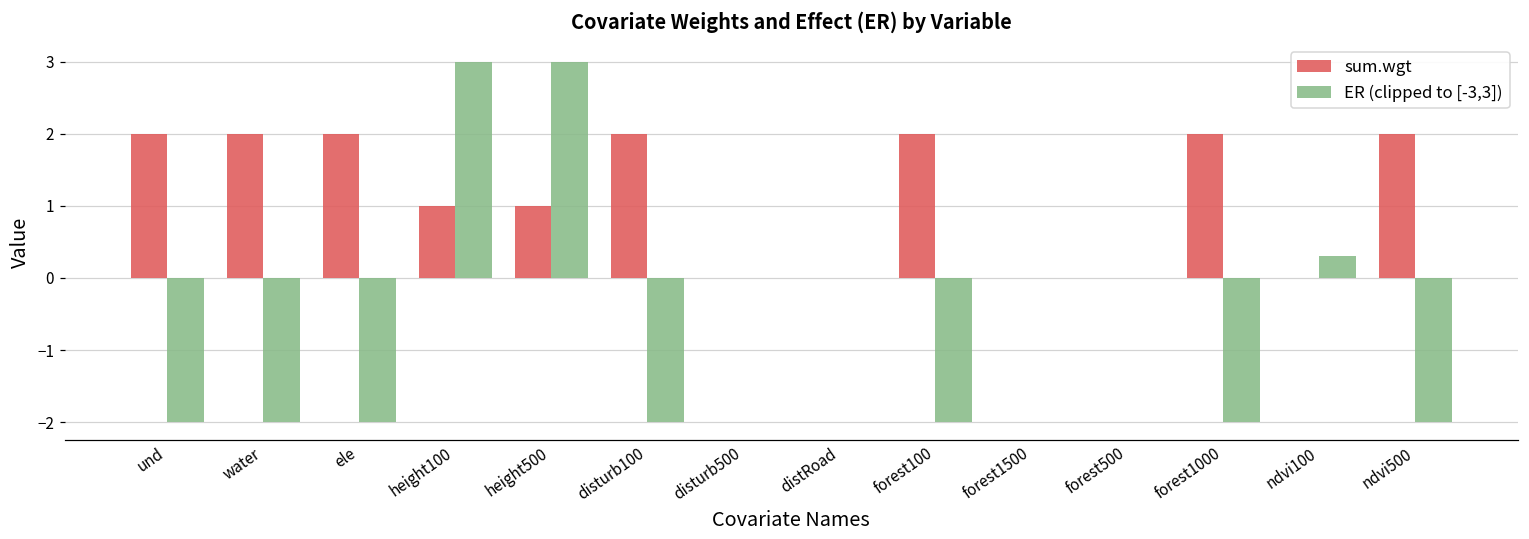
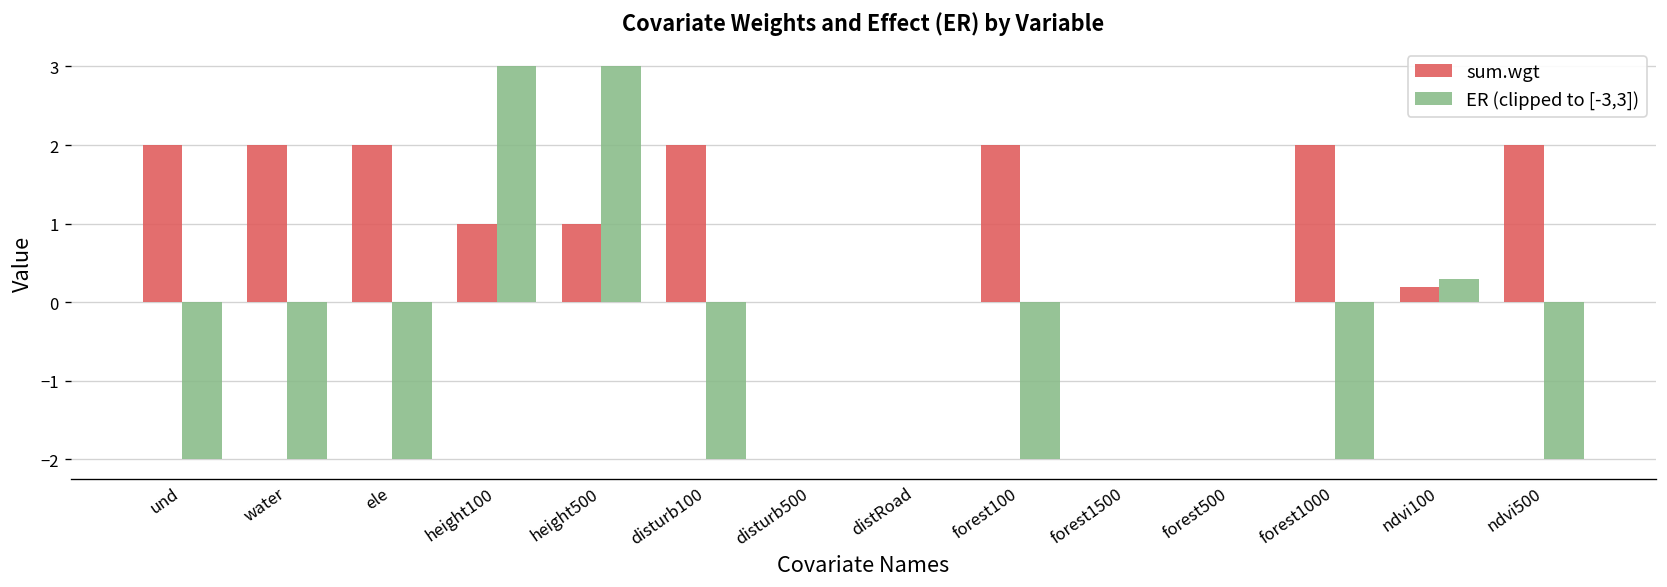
  {
    "sum.wgt": {
      "und": 2.0,
      "water": 2.0,
      "ele": 2.0,
      "height100": 1.0,
      "height500": 1.0,
      "disturb100": 2.0,
      "disturb500": 0.0,
      "forest100": 2.0,
      "forest1500": 0.0,
      "forest500": 0.0,
      "forest1000": 2.0,
-     "ndvi100": 0.0,
+     "ndvi100": 0.2,
      "ndvi500": 2.0
    },
    "ER (clipped to [-3,3])": {
      "und": -2.0,
      "water": -2.0,
      "ele": -2.0,
      "height100": 3.0,
      "height500": 3.0,
      "disturb100": -2.0,
      "disturb500": 0.0,
      "forest100": -2.0,
      "forest1500": 0.0,
      "forest500": 0.0,
      "forest1000": -2.0,
      "ndvi100": 0.3,
      "ndvi500": -2.0
    }
  }
